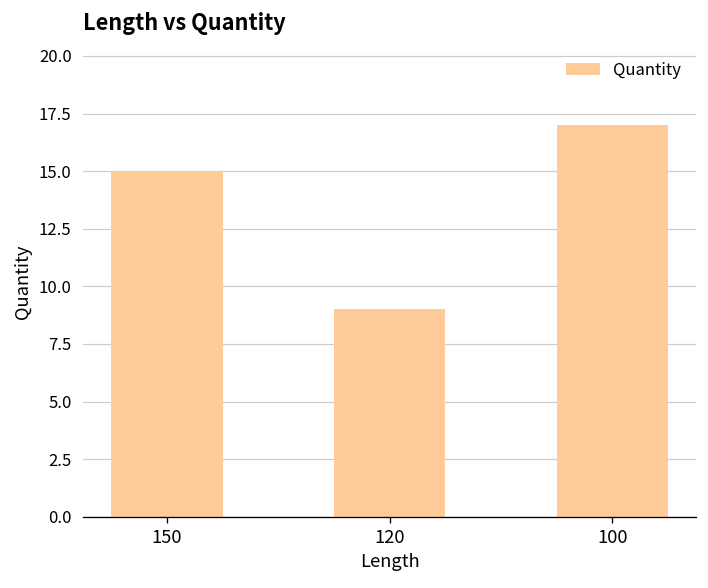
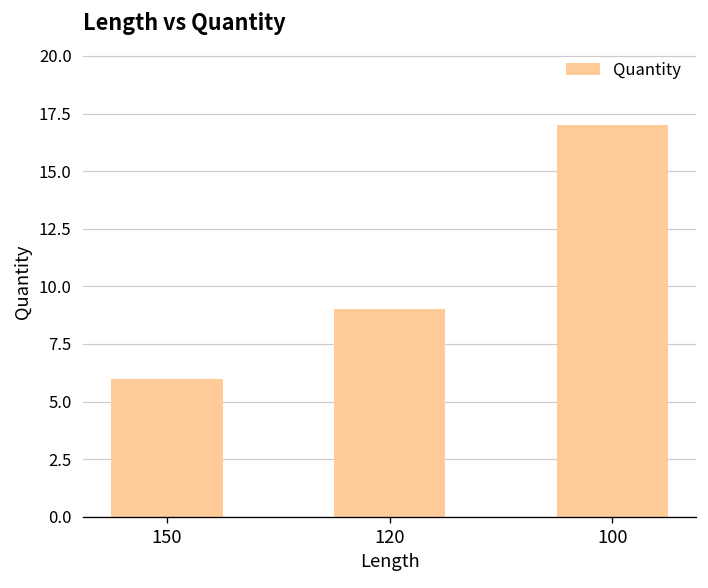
  {
-   "150": 15,
+   "150": 6,
    "120": 9,
    "100": 17
  }
